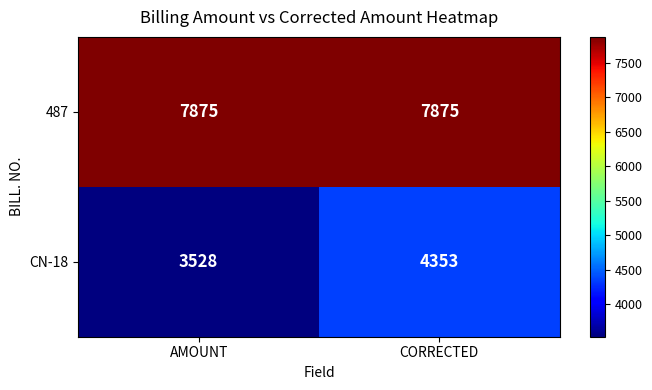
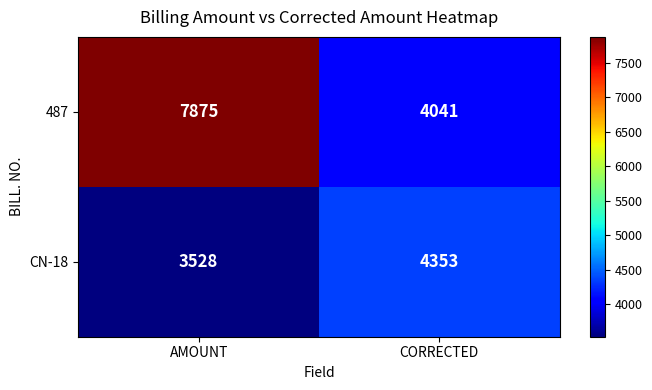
  {
    "487": {
      "AMOUNT": 7875,
-     "CORRECTED": 7875
+     "CORRECTED": 4041
    },
    "CN-18": {
      "AMOUNT": 3528,
      "CORRECTED": 4353
    }
  }
